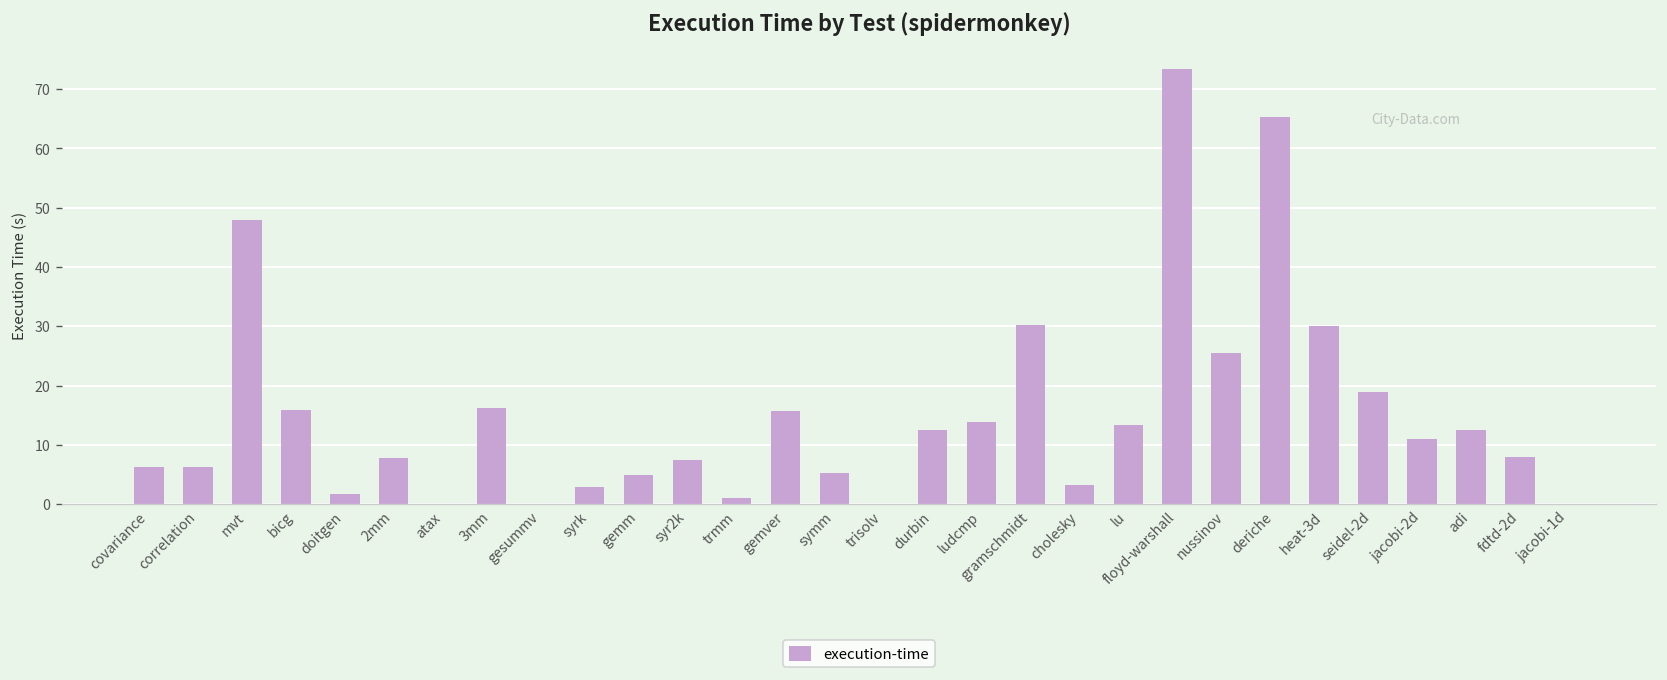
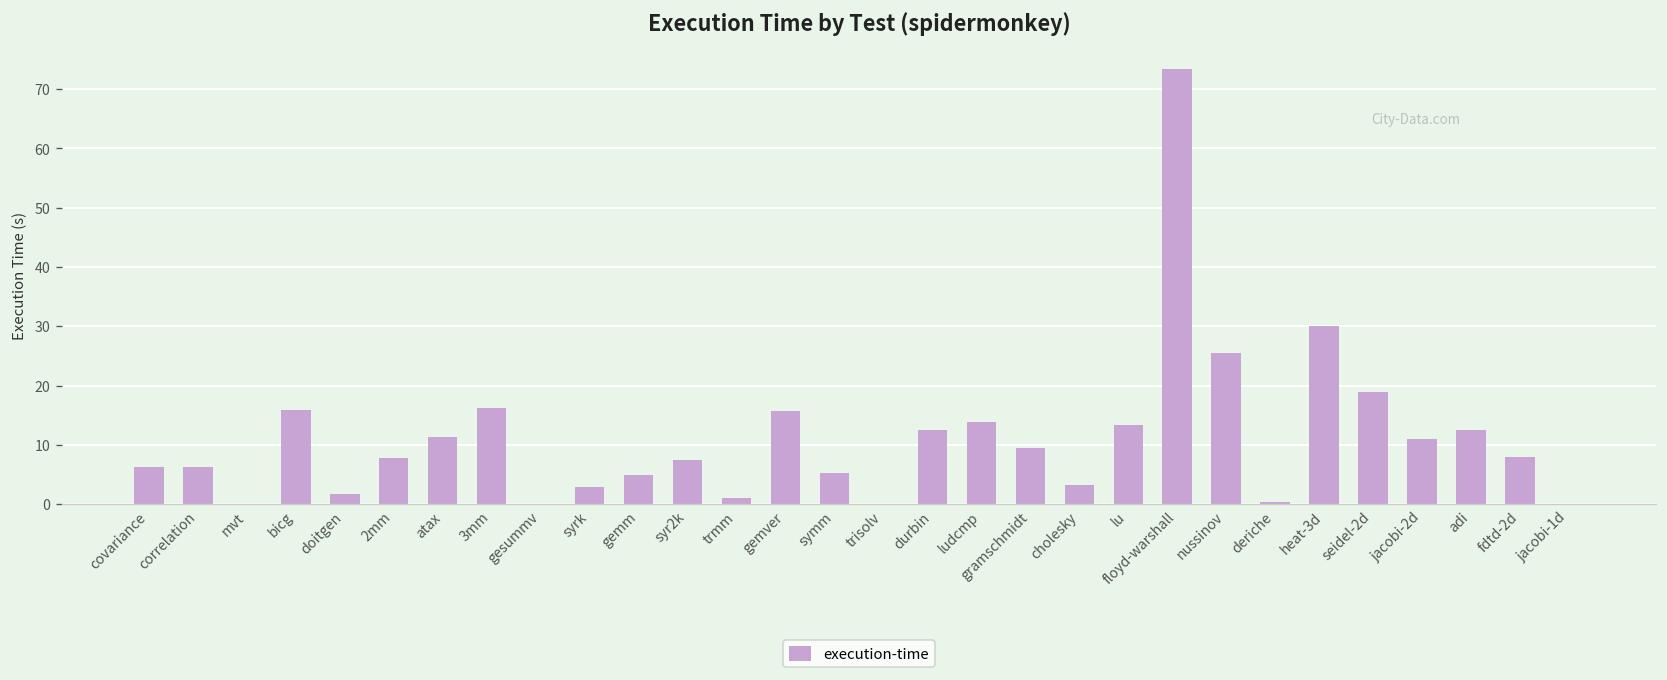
  {
    "covariance": 6,
    "correlation": 6,
-   "mvt": 48,
+   "mvt": 0,
    "bicg": 16,
    "doitgen": 2,
    "2mm": 8,
-   "atax": 0,
+   "atax": 11,
    "3mm": 16,
    "syrk": 3,
    "gemm": 5,
    "syr2k": 7,
    "trmm": 1,
    "gemver": 16,
    "symm": 5,
    "durbin": 12,
    "ludcmp": 14,
-   "gramschmidt": 30,
+   "gramschmidt": 10,
    "cholesky": 3,
    "lu": 13,
    "floyd-warshall": 73,
    "nussinov": 25,
-   "deriche": 65,
+   "deriche": 0,
    "heat-3d": 30,
    "seidel-2d": 19,
    "jacobi-2d": 11,
    "adi": 12,
    "fdtd-2d": 8
  }
